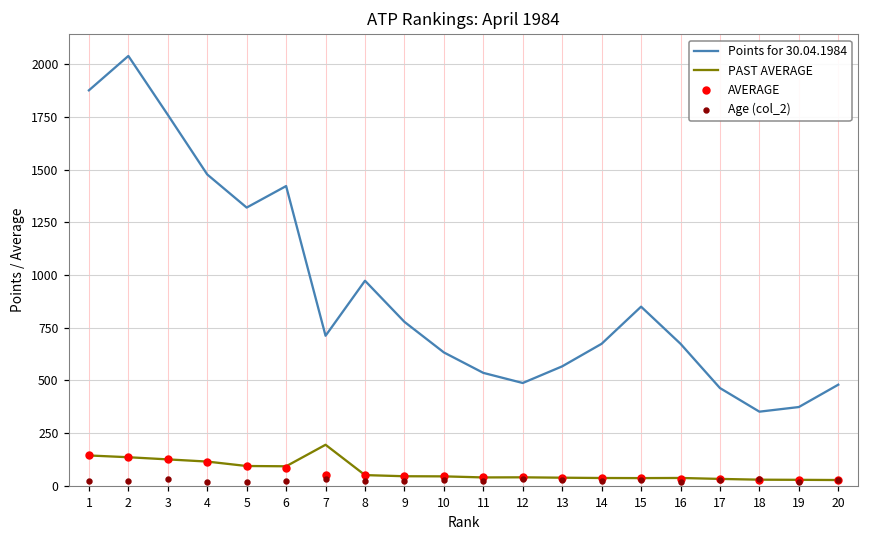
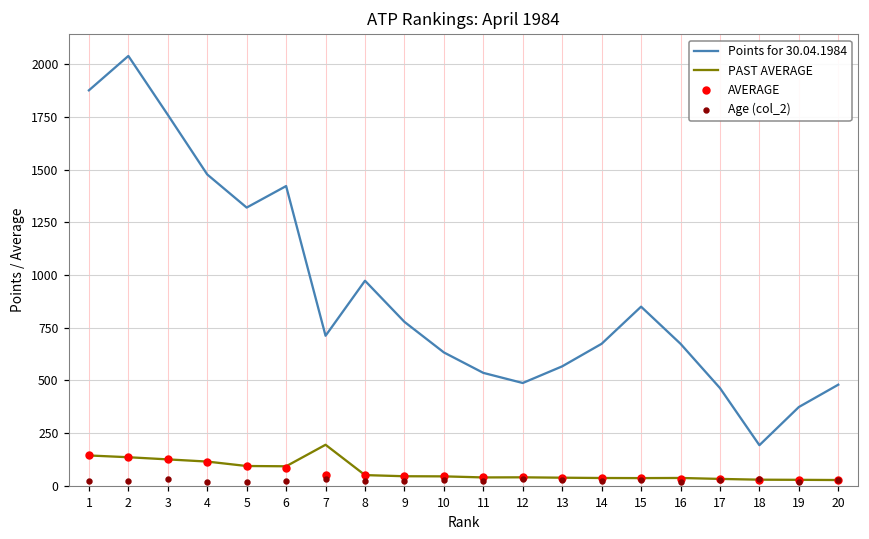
  {
    "Points for 30.04.1984": {
      "1": 1880,
      "2": 2040,
      "3": 1760,
      "4": 1480,
      "5": 1320,
      "6": 1420,
      "7": 710,
      "8": 970,
      "9": 780,
      "10": 630,
      "11": 540,
      "12": 490,
      "13": 570,
      "14": 670,
      "15": 850,
      "16": 670,
      "17": 460,
-     "18": 350,
+     "18": 190,
      "19": 370,
      "20": 480
    },
    "PAST AVERAGE": {
      "7": 200
    }
  }
